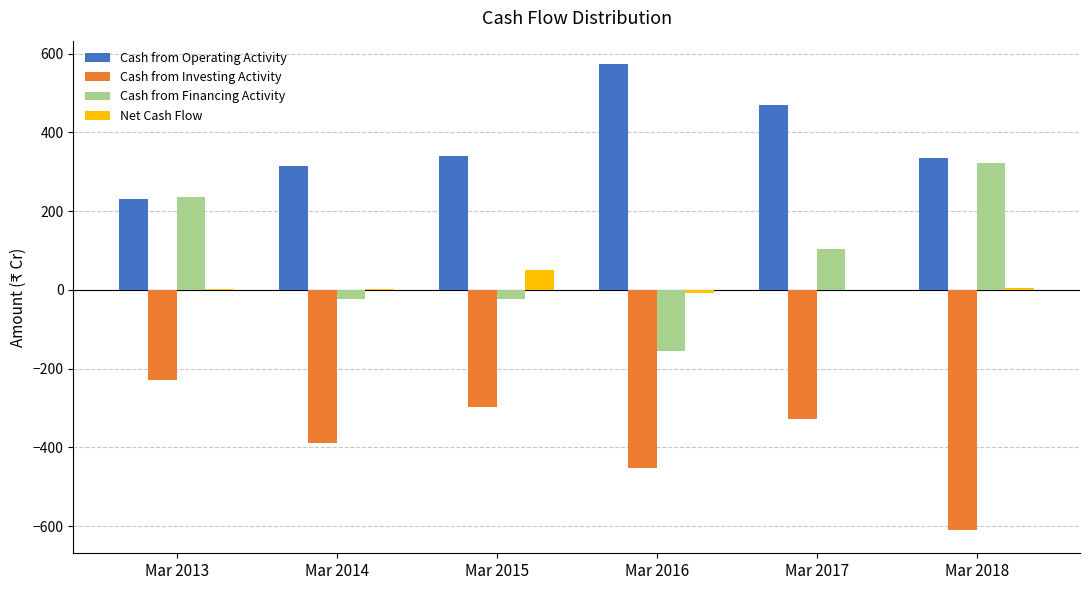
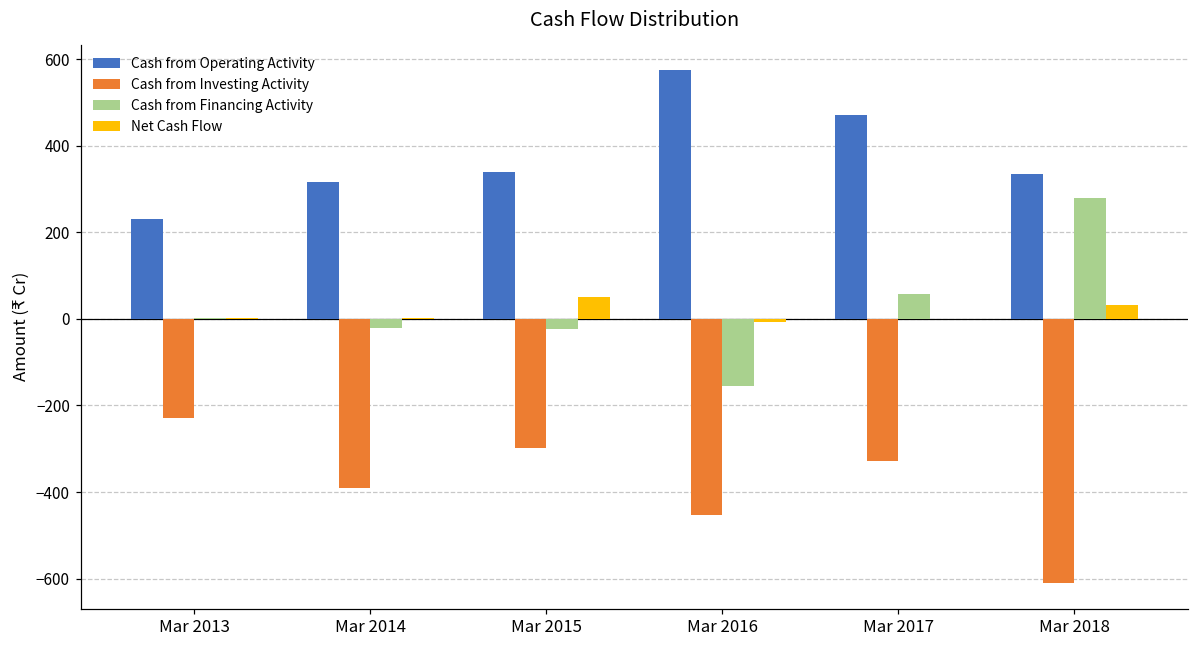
  {
    "Cash from Operating Activity": {
      "Mar 2013": 230,
      "Mar 2014": 320,
      "Mar 2015": 340,
      "Mar 2016": 570,
      "Mar 2017": 470,
      "Mar 2018": 340
    },
    "Cash from Investing Activity": {
      "Mar 2013": -230,
      "Mar 2014": -390,
      "Mar 2015": -300,
      "Mar 2016": -450,
      "Mar 2017": -330,
      "Mar 2018": -610
    },
    "Cash from Financing Activity": {
-     "Mar 2013": 240,
+     "Mar 2013": 0,
      "Mar 2014": -20,
      "Mar 2015": -20,
      "Mar 2016": -160,
-     "Mar 2017": 100,
-     "Mar 2018": 320
+     "Mar 2017": 60,
+     "Mar 2018": 280
    },
    "Net Cash Flow": {
      "Mar 2015": 50,
      "Mar 2016": -10,
      "Mar 2017": 0,
-     "Mar 2018": 0
+     "Mar 2018": 30
    }
  }
